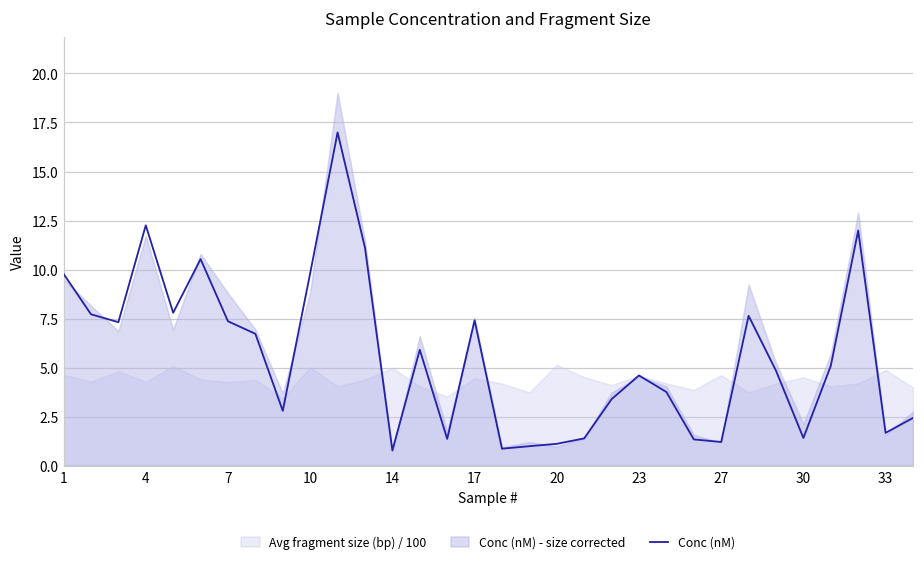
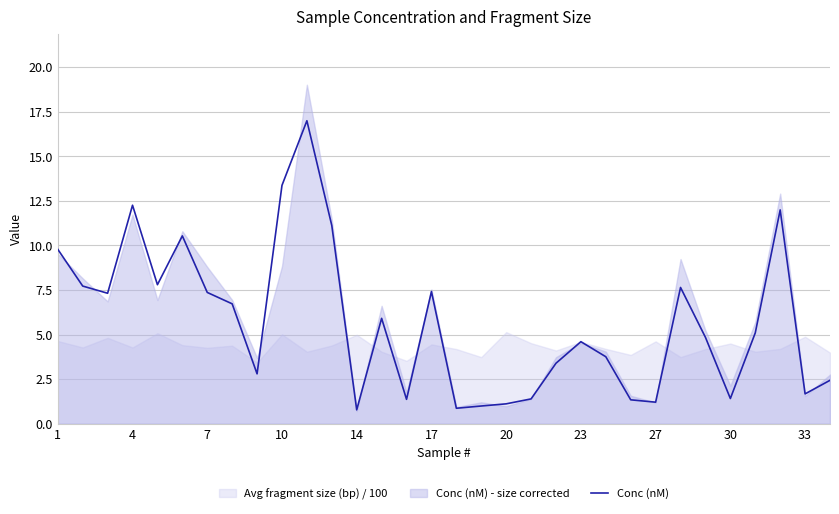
  {
    "Conc (nM)": {
      "1": 9.8,
      "4": 12.3,
      "7": 7.4,
-     "10": 9.8,
+     "10": 13.4,
      "30": 1.4
    }
  }
